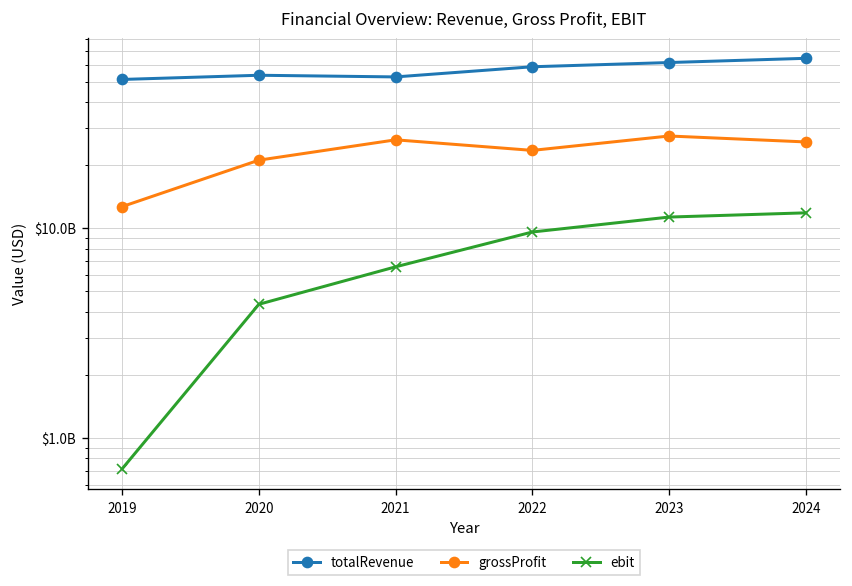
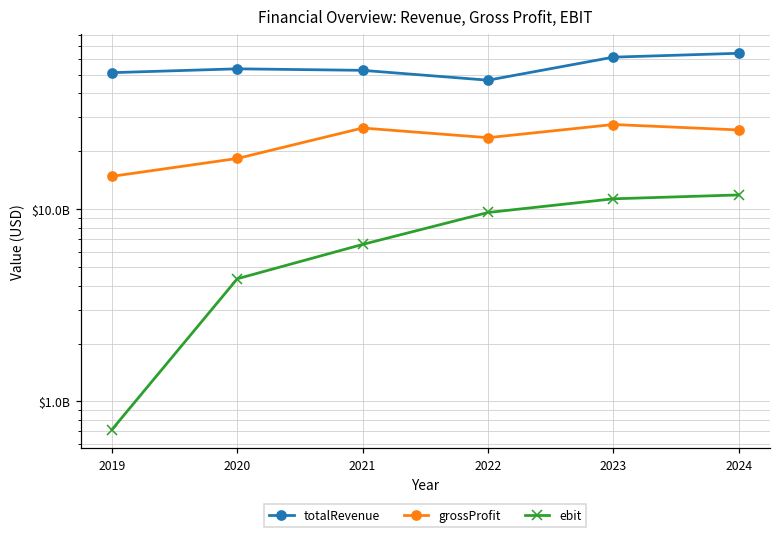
  {
    "totalRevenue": {
      "2019": "$51000000000",
      "2020": "$54000000000",
      "2021": "$53000000000",
-     "2022": "$59000000000",
+     "2022": "$47000000000",
      "2023": "$62000000000",
      "2024": "$65000000000"
    },
    "grossProfit": {
-     "2019": "$13000000000",
-     "2020": "$21000000000",
+     "2019": "$15000000000",
+     "2020": "$18000000000",
      "2021": "$26000000000",
      "2022": "$23000000000",
      "2023": "$28000000000",
      "2024": "$26000000000"
    },
    "ebit": {
      "2019": "$710000000",
      "2020": "$4300000000",
      "2021": "$6500000000",
      "2022": "$10000000000",
      "2023": "$11000000000",
      "2024": "$12000000000"
    }
  }
